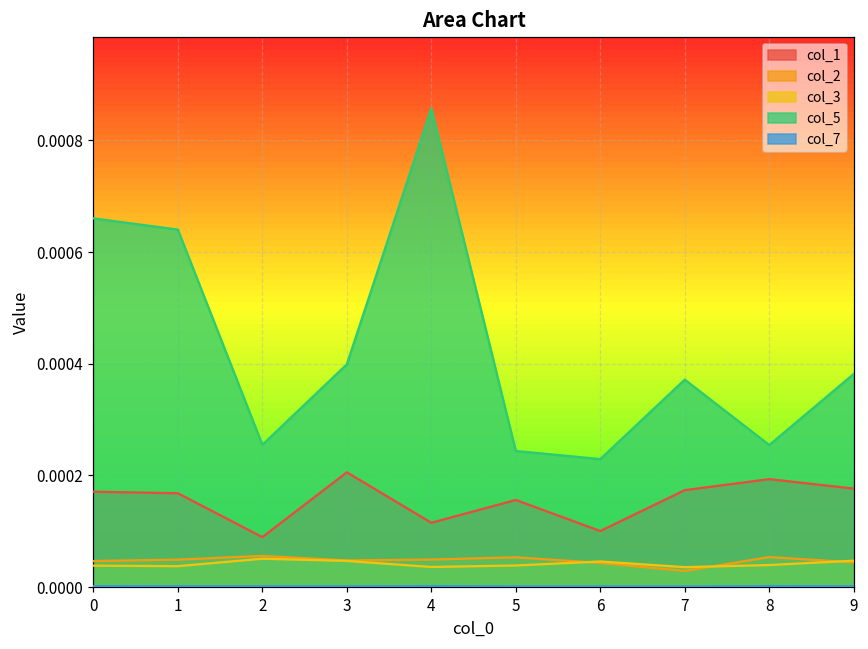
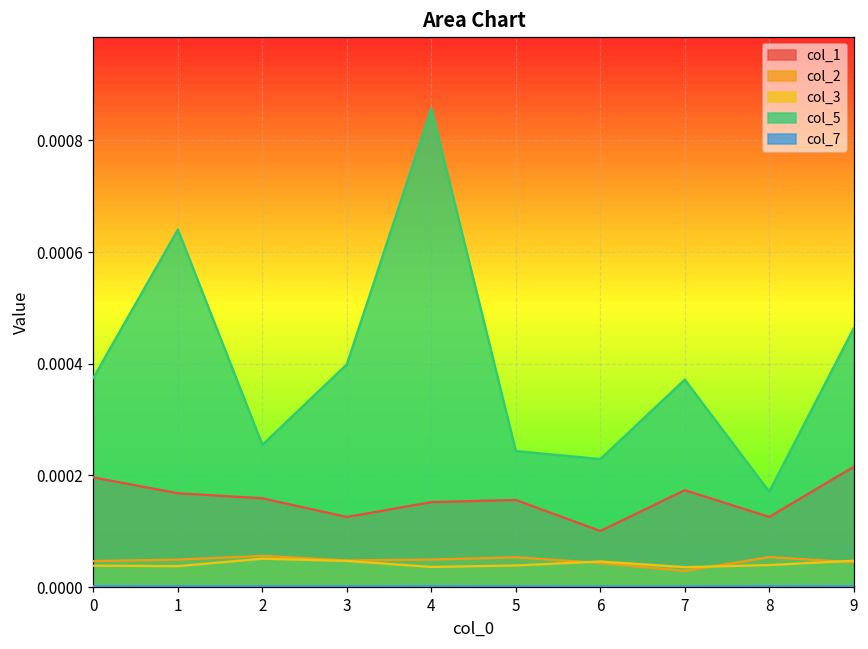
  {
    "col_1": {
-     "0": 0.00017,
+     "0": 0.00020,
      "1": 0.00017,
-     "2": 0.00009,
-     "3": 0.00021,
-     "4": 0.00012,
+     "2": 0.00016,
+     "3": 0.00013,
+     "4": 0.00015,
      "5": 0.00016,
      "6": 0.00010,
      "7": 0.00017,
-     "8": 0.00019,
-     "9": 0.00018
+     "8": 0.00013,
+     "9": 0.00022
    },
    "col_5": {
-     "0": 0.00066,
+     "0": 0.00037,
      "1": 0.00064,
      "2": 0.00025,
      "3": 0.00040,
      "4": 0.00086,
      "5": 0.00024,
      "6": 0.00023,
      "7": 0.00037,
-     "8": 0.00025,
-     "9": 0.00038
+     "8": 0.00017,
+     "9": 0.00046
    },
    "col_7": {
      "0": 0.00000,
      "1": 0.00000,
      "2": 0.00000,
      "3": 0.00000,
      "4": 0.00000,
      "5": 0.00000,
      "6": 0.00000,
      "7": 0.00000,
      "8": 0.00000,
      "9": 0.00000
    }
  }
